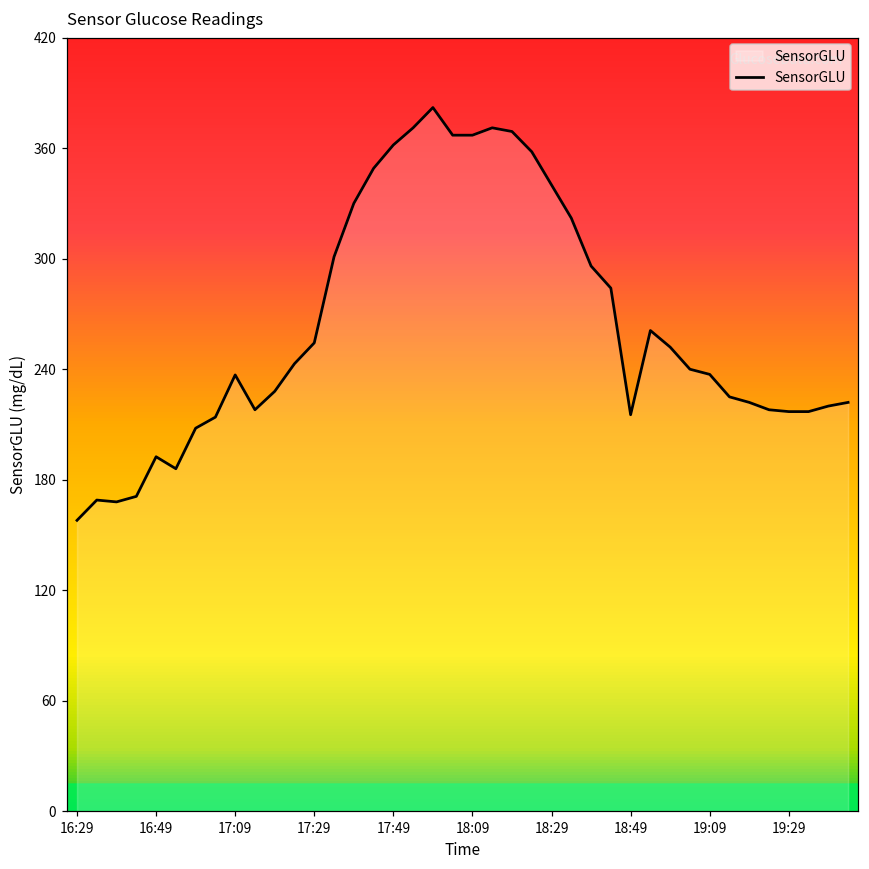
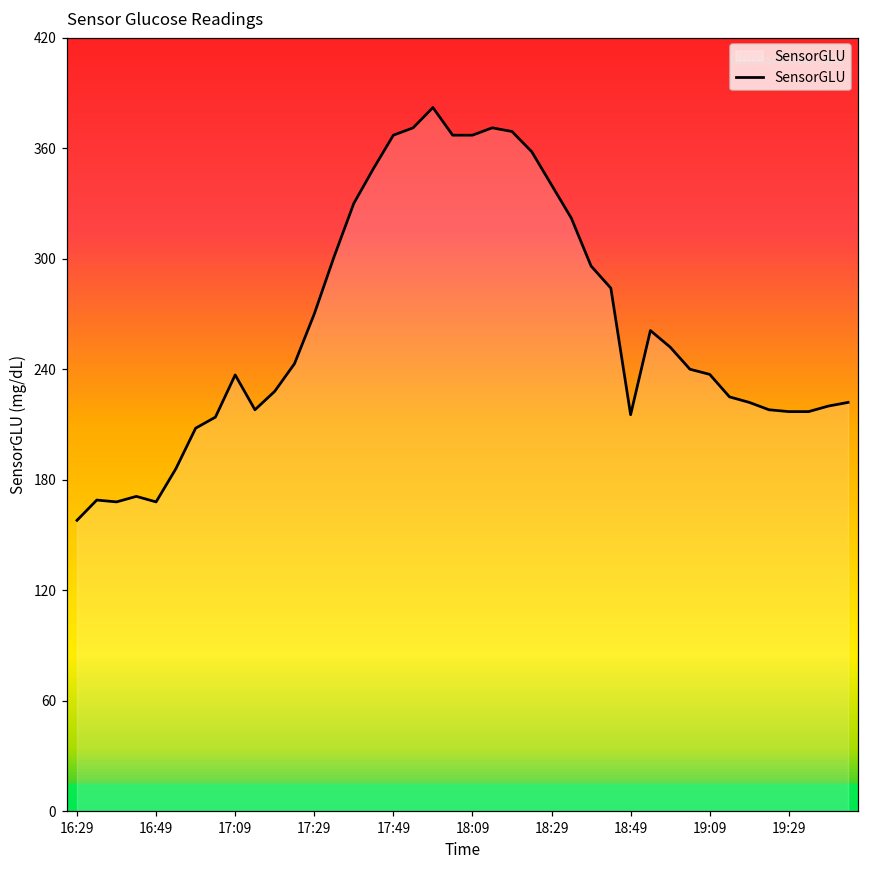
  {
    "16:29": 158,
-   "16:49": 193,
+   "16:49": 168,
    "17:09": 237,
-   "17:29": 254,
-   "17:49": 362,
+   "17:29": 270,
+   "17:49": 367,
    "18:09": 367,
    "18:29": 340,
    "18:49": 215,
    "19:09": 237,
    "19:29": 217
  }
